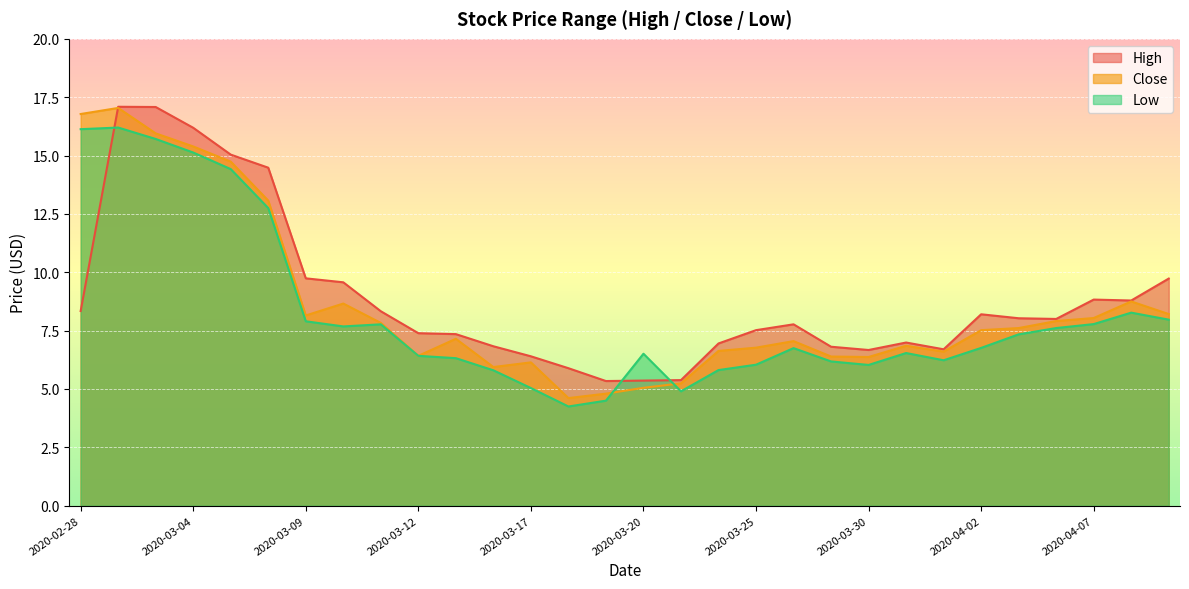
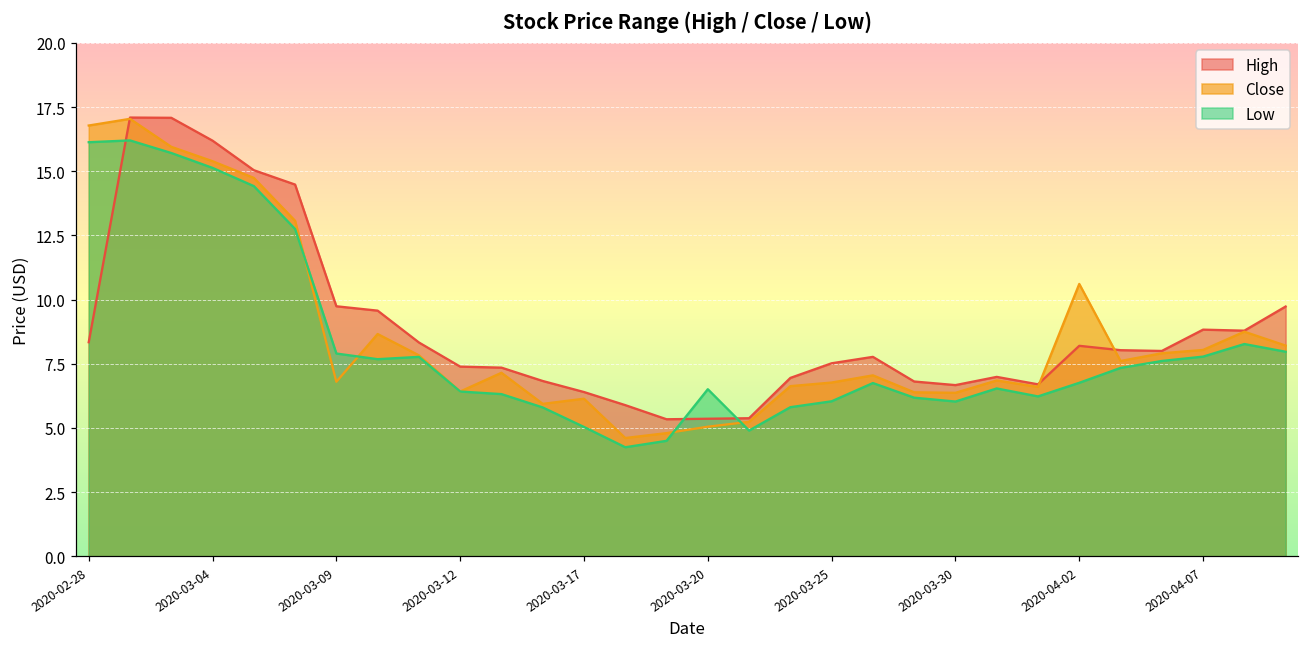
  {
    "High": {
      "2020-02-28": 8.3,
      "2020-03-04": 16.2,
      "2020-03-09": 9.7,
      "2020-03-12": 7.4,
      "2020-03-17": 6.4,
      "2020-03-20": 5.4,
      "2020-03-25": 7.5,
      "2020-03-30": 6.7,
      "2020-04-02": 8.2,
      "2020-04-07": 8.8
    },
    "Close": {
      "2020-02-28": 16.8,
      "2020-03-04": 15.4,
-     "2020-03-09": 8.2,
+     "2020-03-09": 6.8,
      "2020-03-17": 6.1,
      "2020-03-20": 5.1,
      "2020-03-25": 6.8,
      "2020-03-30": 6.4,
-     "2020-04-02": 7.5,
+     "2020-04-02": 10.6,
      "2020-04-07": 8.0
    },
    "Low": {
      "2020-02-28": 16.1,
      "2020-03-04": 15.1,
      "2020-03-09": 7.9,
      "2020-03-17": 5.0,
      "2020-03-20": 6.5,
      "2020-03-25": 6.0,
      "2020-03-30": 6.0,
      "2020-04-02": 6.8,
      "2020-04-07": 7.8
    }
  }
